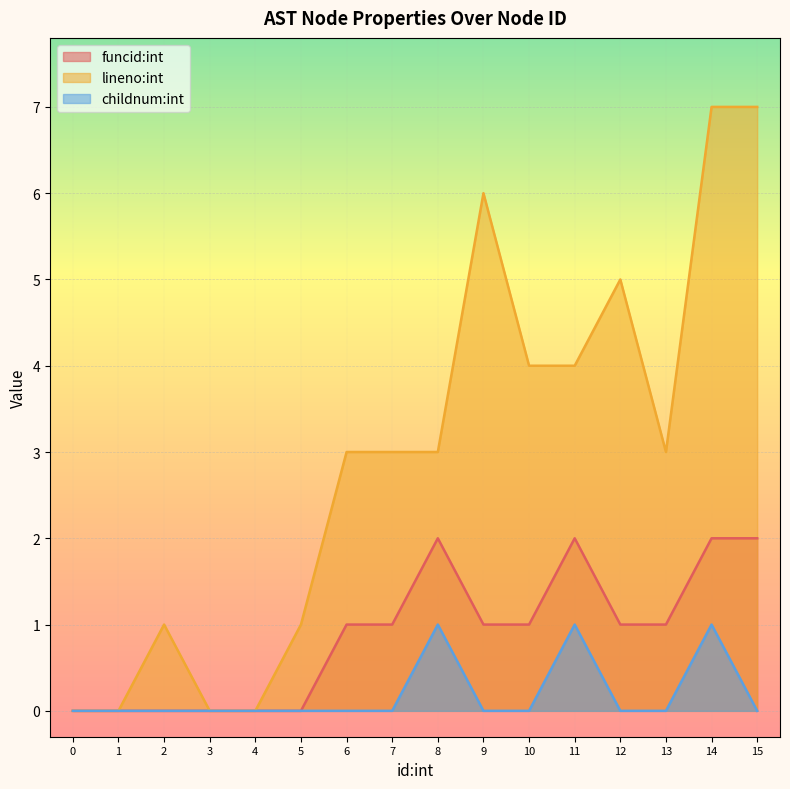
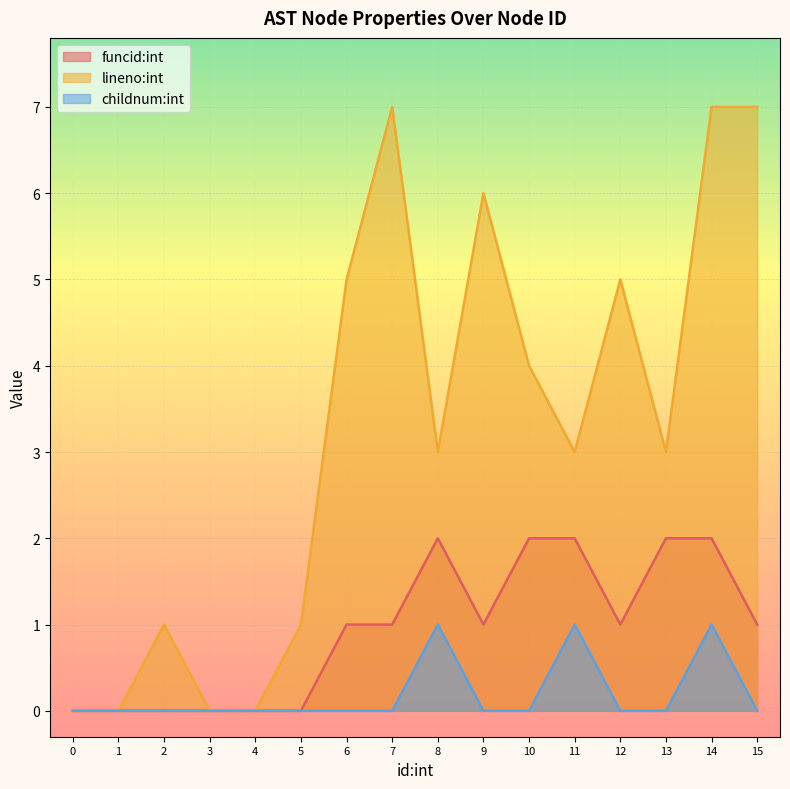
  {
    "funcid:int": {
      "6": 1,
      "7": 1,
      "8": 2,
      "9": 1,
-     "10": 1,
+     "10": 2,
      "11": 2,
      "12": 1,
-     "13": 1,
+     "13": 2,
      "14": 2,
-     "15": 2
+     "15": 1
    },
    "lineno:int": {
      "2": 1,
      "5": 1,
-     "6": 3,
-     "7": 3,
+     "6": 5,
+     "7": 7,
      "8": 3,
      "9": 6,
      "10": 4,
-     "11": 4,
+     "11": 3,
      "12": 5,
      "13": 3,
      "14": 7,
      "15": 7
    },
    "childnum:int": {
      "6": 0,
      "7": 0,
      "8": 1,
      "9": 0,
      "10": 0,
      "11": 1,
      "12": 0,
      "13": 0,
      "14": 1,
      "15": 0
    }
  }
